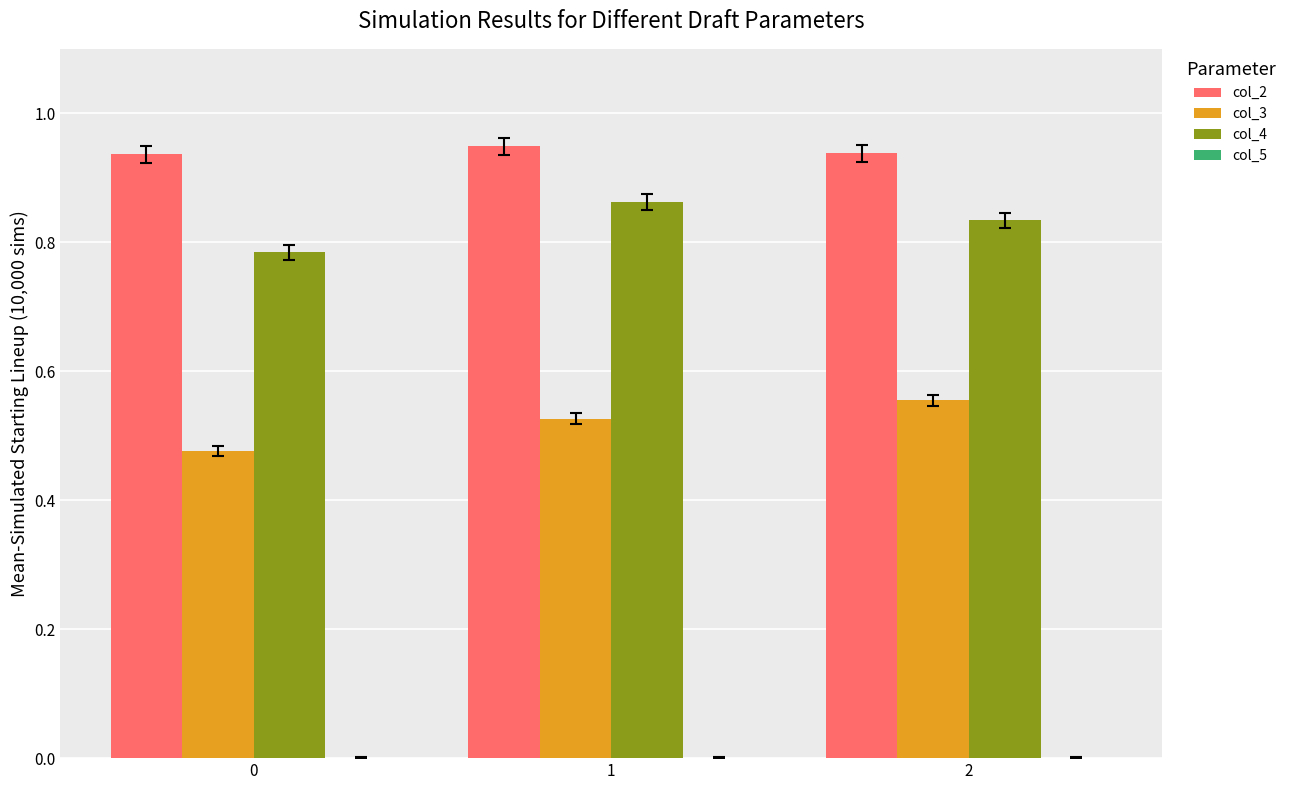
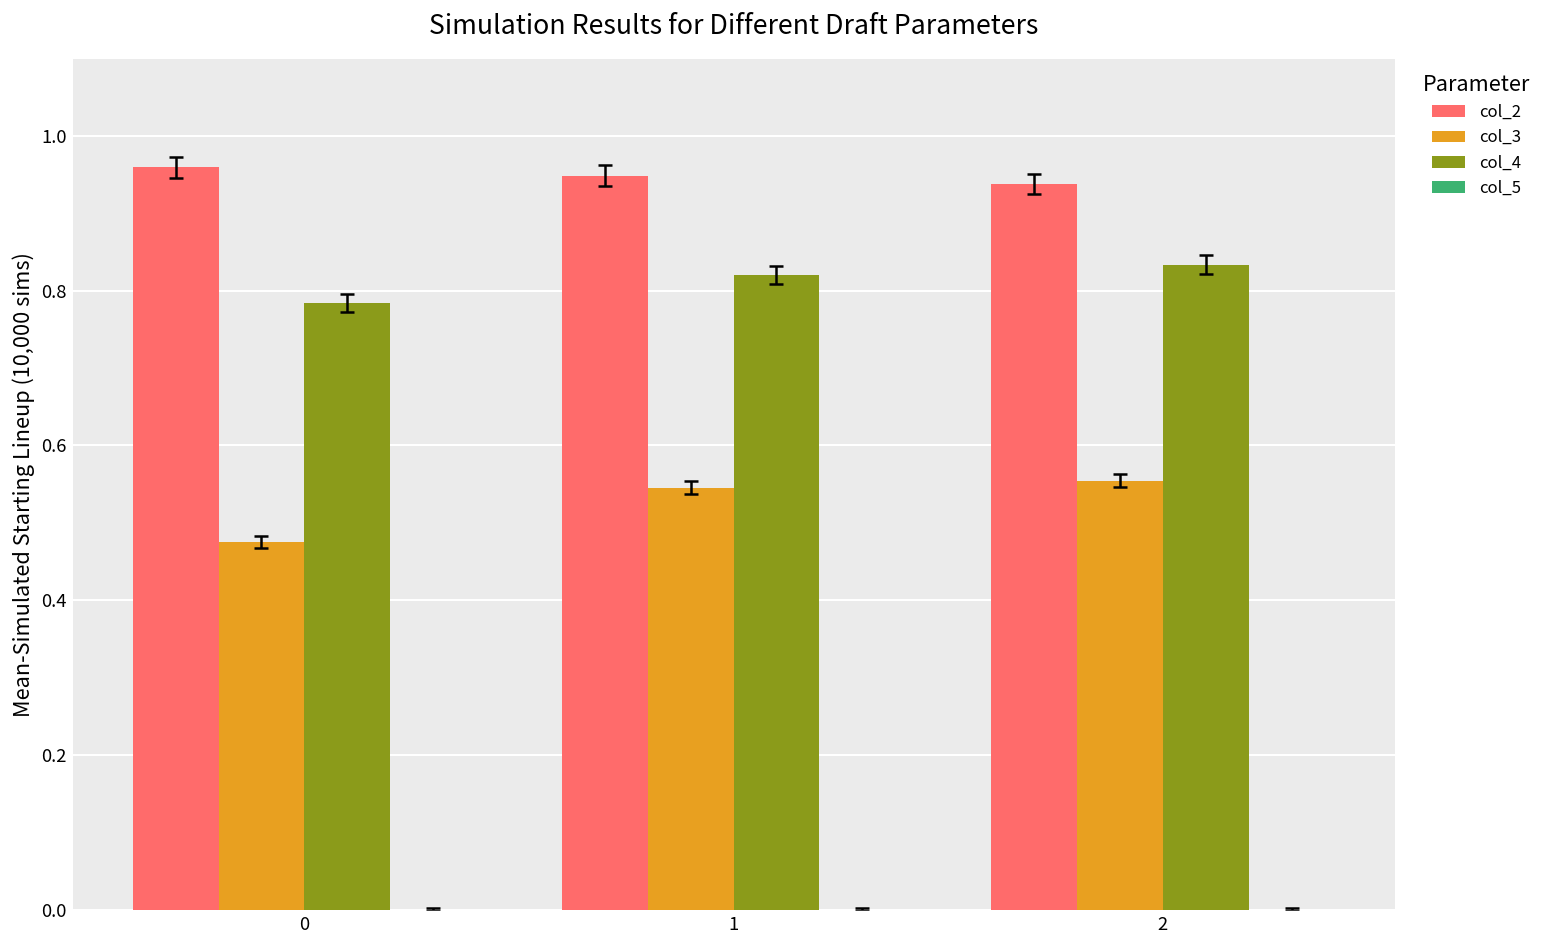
  {
    "col_2": {
-     "0": 0.94,
+     "0": 0.96,
      "1": 0.95,
      "2": 0.94
    },
    "col_3": {
      "0": 0.48,
-     "1": 0.53,
+     "1": 0.55,
      "2": 0.55
    },
    "col_4": {
      "0": 0.78,
-     "1": 0.86,
+     "1": 0.82,
      "2": 0.83
    },
    "col_5": {
      "0": 0.00,
      "1": 0.00,
      "2": 0.00
    }
  }
